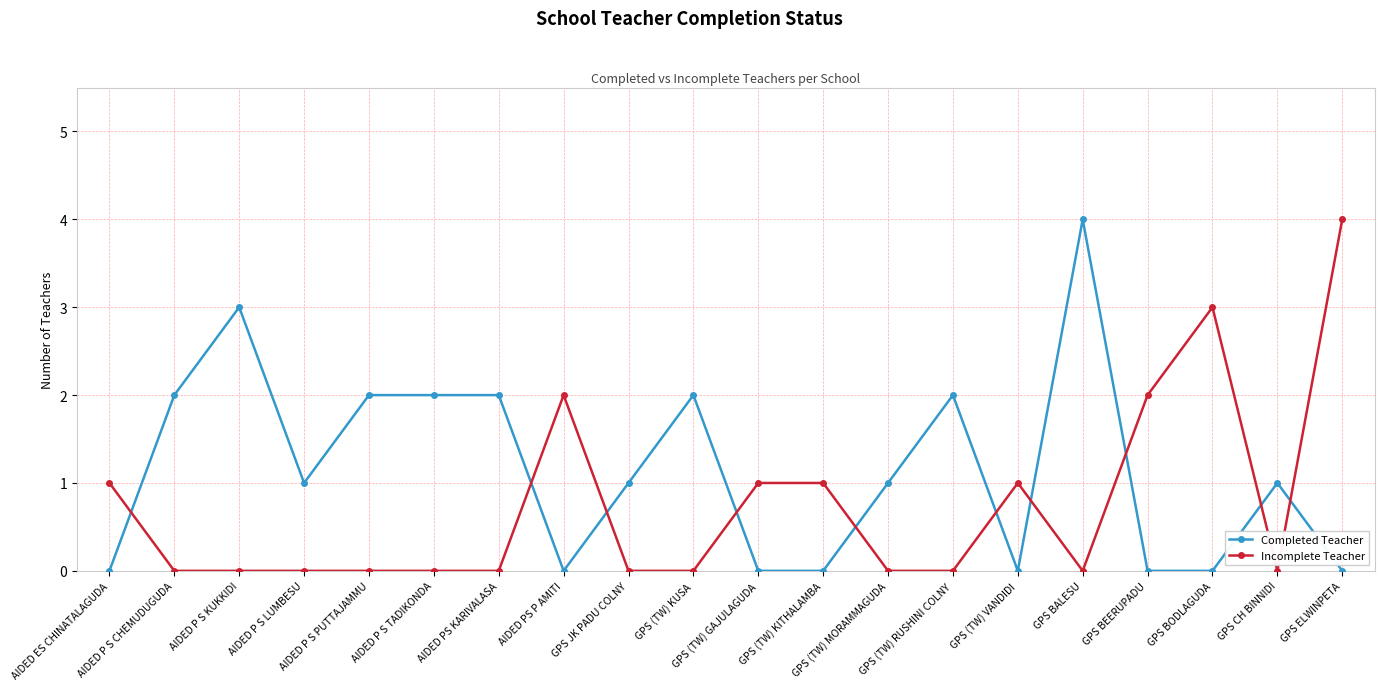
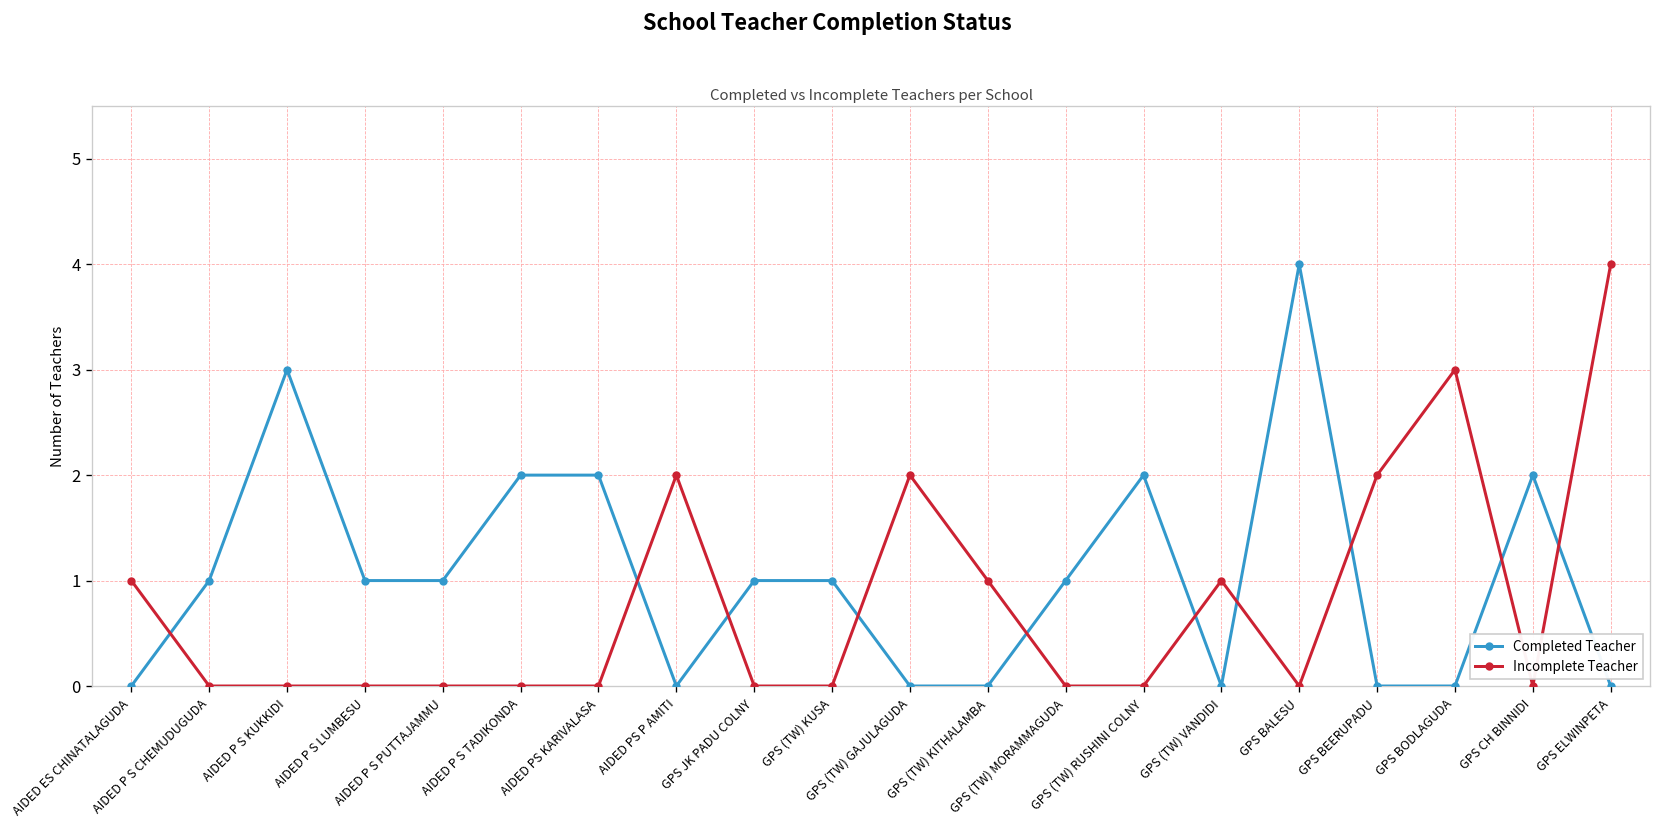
  {
    "Completed Teacher": {
      "AIDED ES CHINATALAGUDA": 0,
-     "AIDED P S CHEMUDUGUDA": 2,
+     "AIDED P S CHEMUDUGUDA": 1,
      "AIDED P S KUKKIDI": 3,
      "AIDED P S LUMBESU": 1,
-     "AIDED P S PUTTAJAMMU": 2,
+     "AIDED P S PUTTAJAMMU": 1,
      "AIDED P S TADIKONDA": 2,
      "AIDED PS KARIVALASA": 2,
      "AIDED PS P AMITI": 0,
      "GPS JK PADU COLNY": 1,
-     "GPS (TW) KUSA": 2,
+     "GPS (TW) KUSA": 1,
      "GPS (TW) GAJULAGUDA": 0,
      "GPS (TW) KITHALAMBA": 0,
      "GPS (TW) MORAMMAGUDA": 1,
      "GPS (TW) RUSHINI COLNY": 2,
      "GPS (TW) VANDIDI": 0,
      "GPS BALESU": 4,
      "GPS BEERUPADU": 0,
      "GPS BODLAGUDA": 0,
-     "GPS CH BINNIDI": 1,
+     "GPS CH BINNIDI": 2,
      "GPS ELWINPETA": 0
    },
    "Incomplete Teacher": {
      "AIDED ES CHINATALAGUDA": 1,
      "AIDED P S CHEMUDUGUDA": 0,
      "AIDED P S KUKKIDI": 0,
      "AIDED P S LUMBESU": 0,
      "AIDED P S PUTTAJAMMU": 0,
      "AIDED P S TADIKONDA": 0,
      "AIDED PS KARIVALASA": 0,
      "AIDED PS P AMITI": 2,
      "GPS JK PADU COLNY": 0,
      "GPS (TW) KUSA": 0,
-     "GPS (TW) GAJULAGUDA": 1,
+     "GPS (TW) GAJULAGUDA": 2,
      "GPS (TW) KITHALAMBA": 1,
      "GPS (TW) MORAMMAGUDA": 0,
      "GPS (TW) RUSHINI COLNY": 0,
      "GPS (TW) VANDIDI": 1,
      "GPS BALESU": 0,
      "GPS BEERUPADU": 2,
      "GPS BODLAGUDA": 3,
      "GPS CH BINNIDI": 0,
      "GPS ELWINPETA": 4
    }
  }
